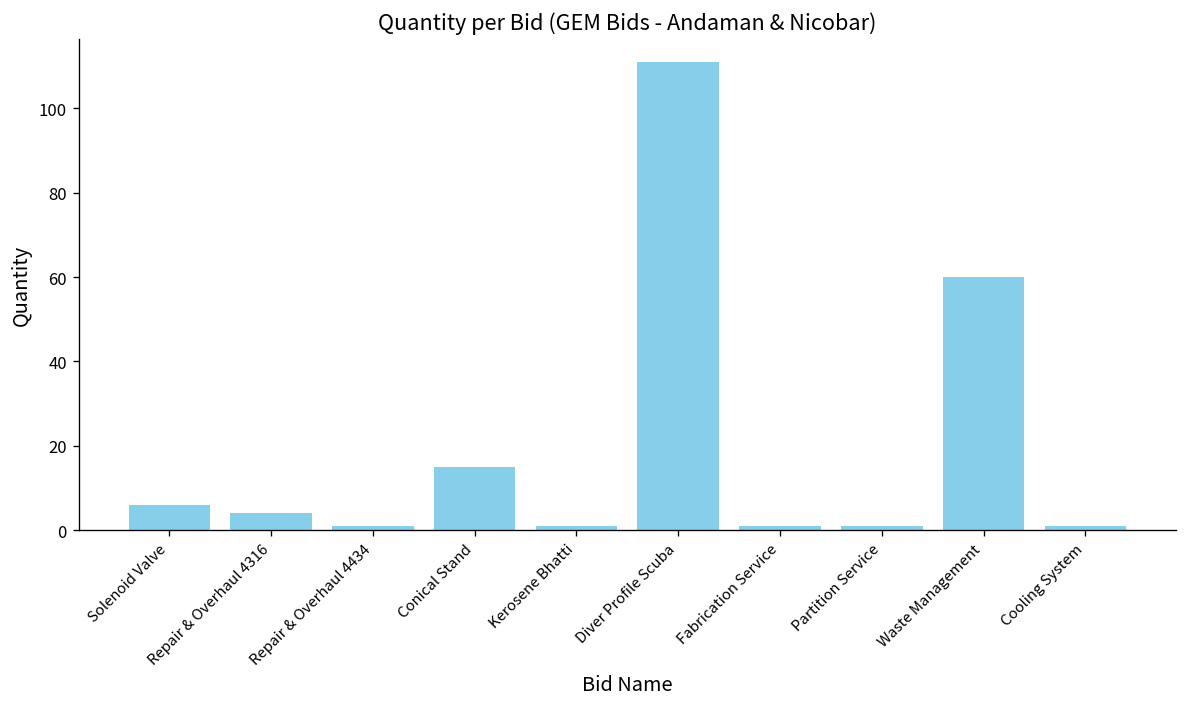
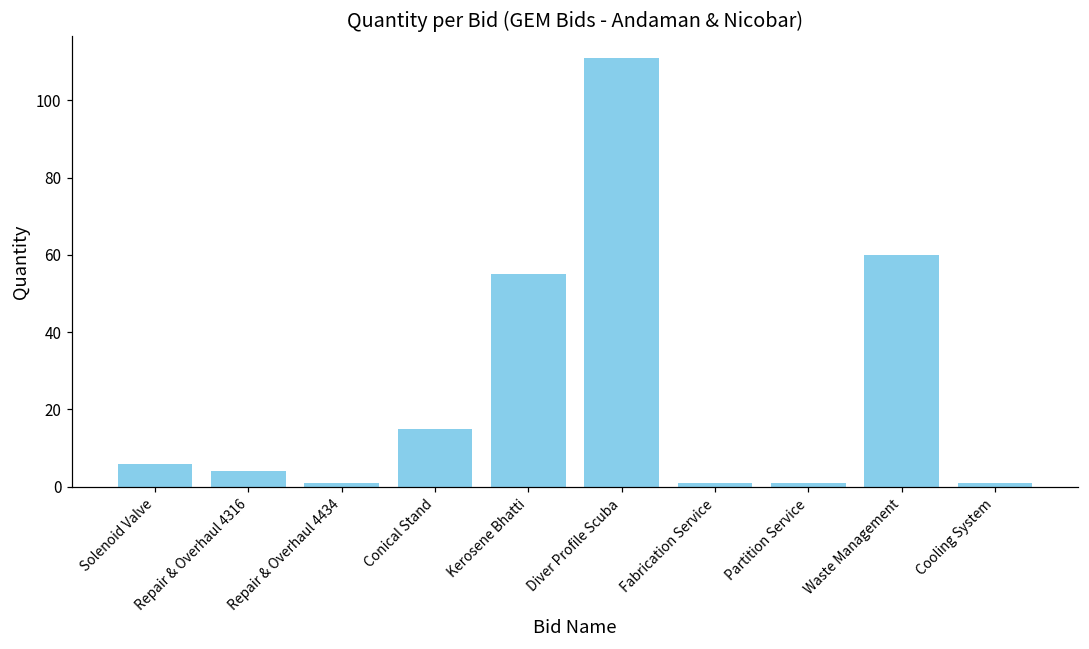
  {
    "Solenoid Valve": 6,
    "Repair & Overhaul 4316": 4,
    "Repair & Overhaul 4434": 1,
    "Conical Stand": 15,
-   "Kerosene Bhatti": 1,
+   "Kerosene Bhatti": 55,
    "Diver Profile Scuba": 111,
    "Fabrication Service": 1,
    "Partition Service": 1,
    "Waste Management": 60,
    "Cooling System": 1
  }
